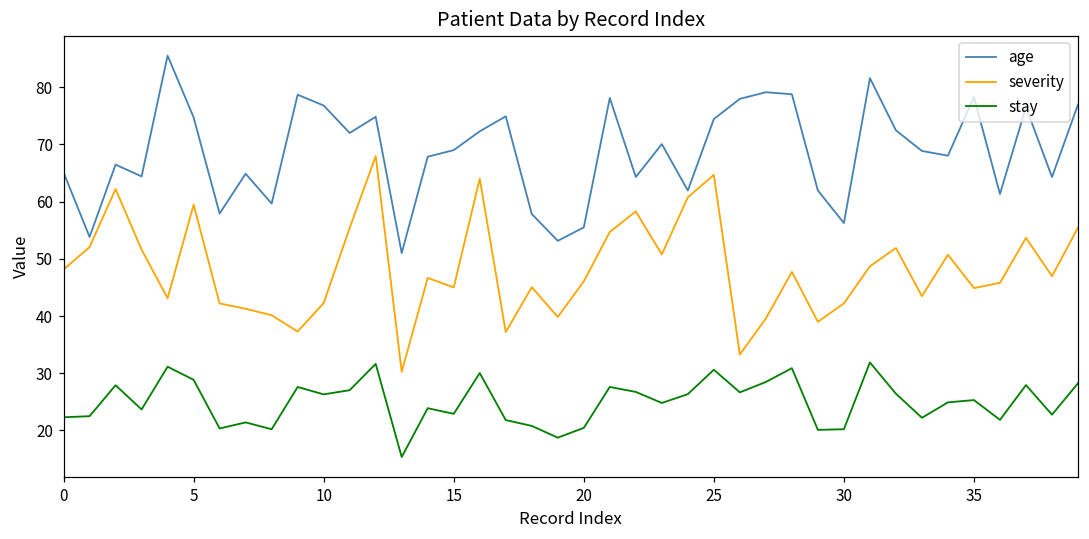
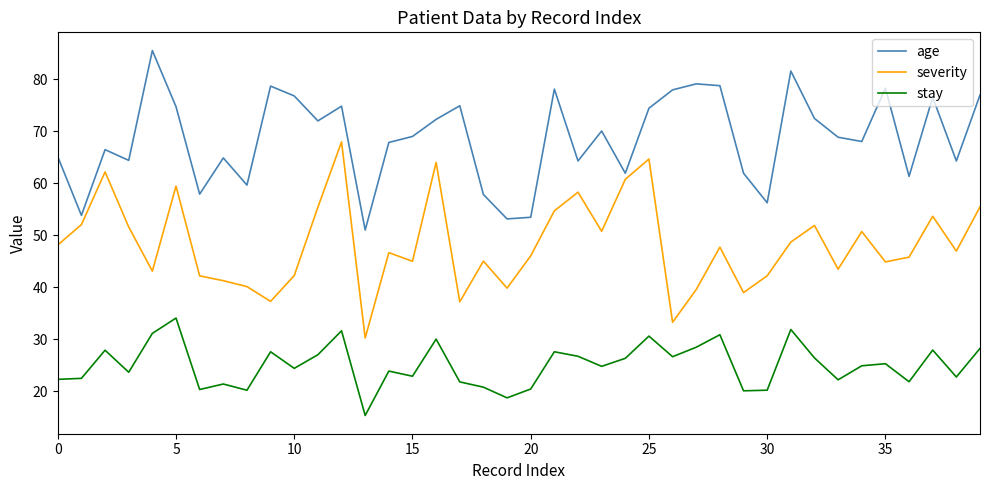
  {
    "age": {
      "0": 65,
      "5": 75,
      "10": 77,
      "15": 69,
-     "20": 55,
+     "20": 53,
      "25": 74,
      "30": 56
    },
    "severity": {
      "0": 48,
      "5": 59,
      "10": 42,
      "15": 45,
      "20": 46,
      "25": 65,
      "30": 42,
      "35": 45
    },
    "stay": {
      "0": 22,
-     "5": 29,
-     "10": 26,
+     "5": 34,
+     "10": 24,
      "15": 23,
      "20": 20,
      "25": 31,
      "30": 20,
      "35": 25
    }
  }
